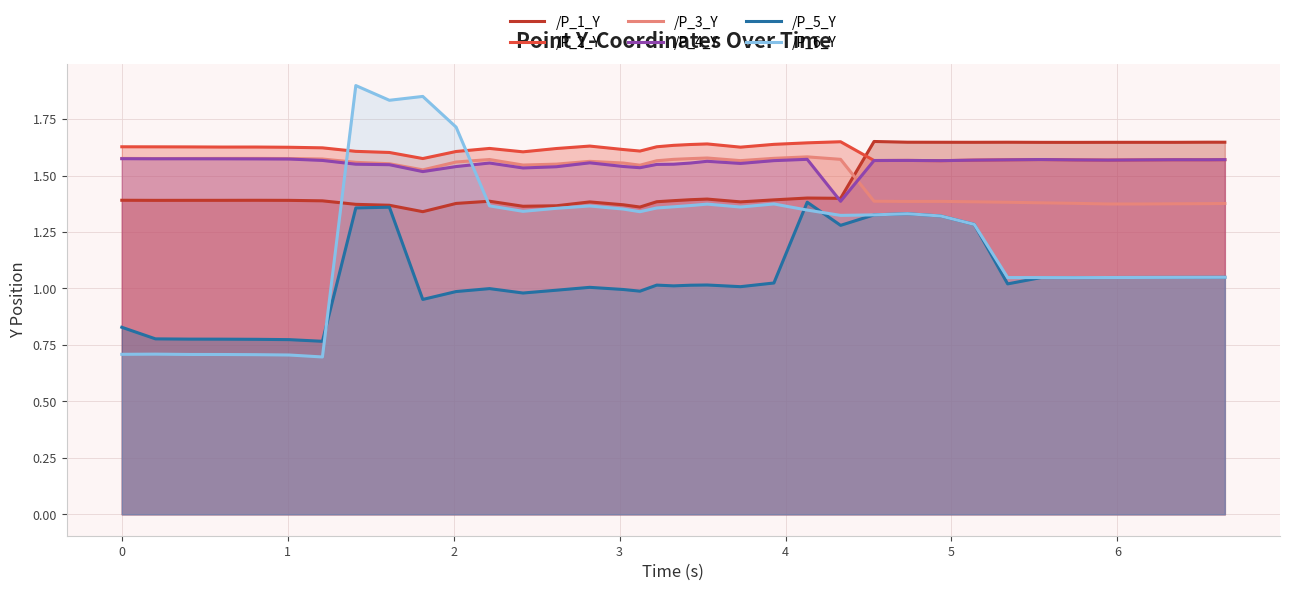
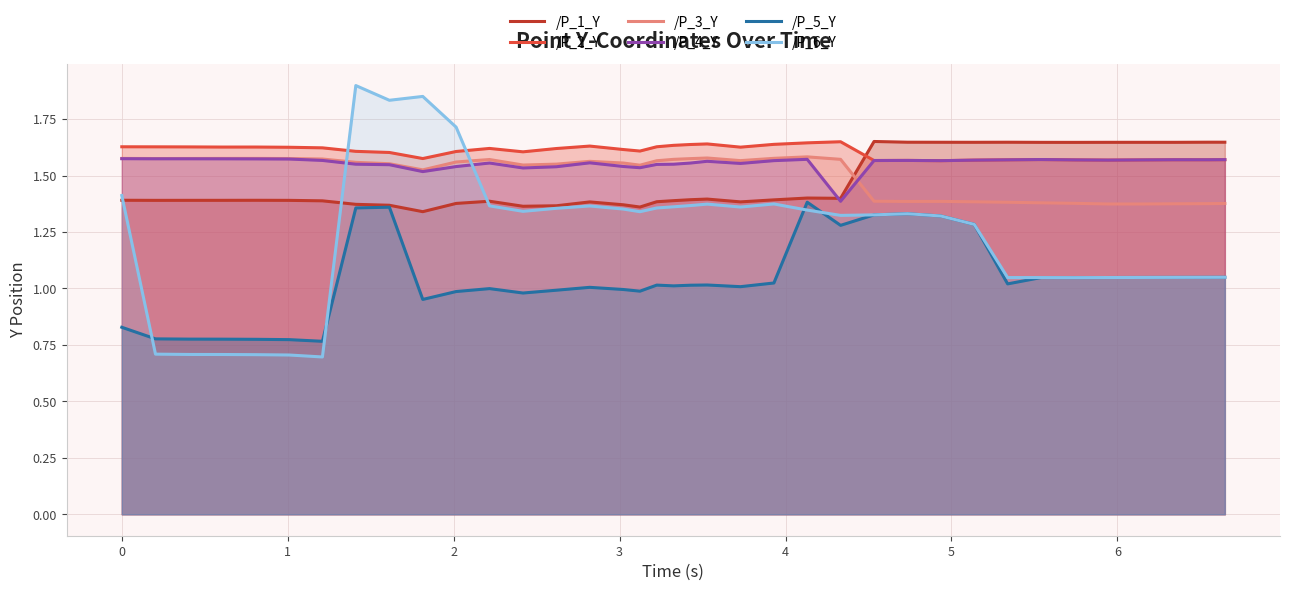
  {
    "/P_5_Y": {
      "0": 0.83
    },
    "/P_6_Y": {
-     "0": 0.71
+     "0": 1.41
    }
  }
